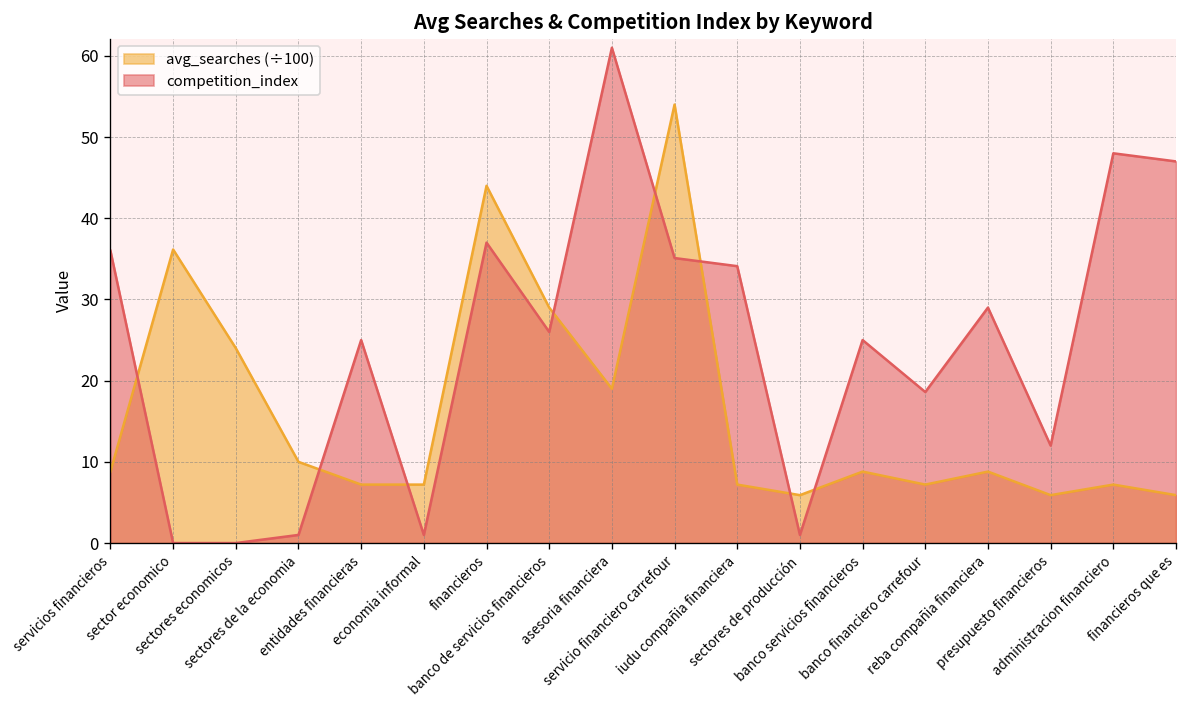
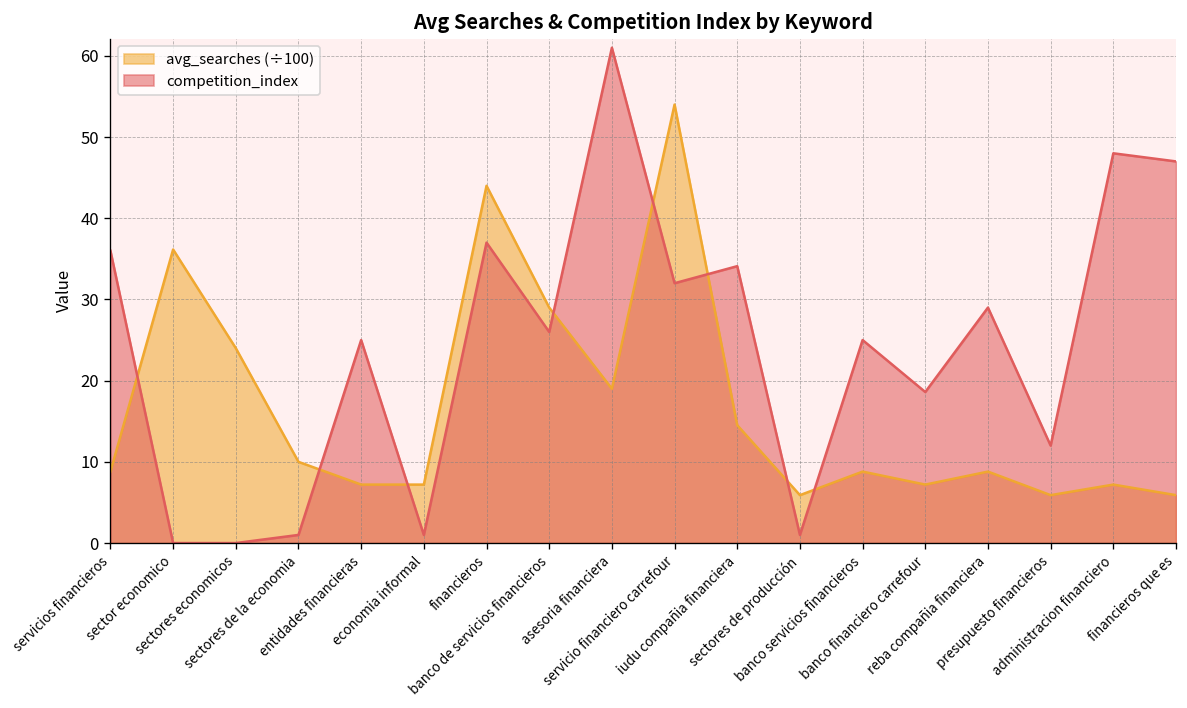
  {
    "avg_searches (÷100)": {
      "servicios financieros": 9,
      "sector economico": 36,
      "sectores economicos": 24,
      "sectores de la economia": 10,
      "entidades financieras": 7,
      "economia informal": 7,
      "financieros": 44,
      "banco de servicios financieros": 29,
      "asesoria financiera": 19,
      "servicio financiero carrefour": 54,
-     "iudu compañia financiera": 7,
+     "iudu compañia financiera": 15,
      "sectores de producción": 6,
      "banco servicios financieros": 9,
      "banco financiero carrefour": 7,
      "reba compañia financiera": 9,
      "presupuesto financieros": 6,
      "administracion financiero": 7,
      "financieros que es": 6
    },
    "competition_index": {
      "servicios financieros": 36,
      "sector economico": 0,
      "sectores economicos": 0,
      "sectores de la economia": 1,
      "entidades financieras": 25,
      "economia informal": 1,
      "financieros": 37,
      "banco de servicios financieros": 26,
      "asesoria financiera": 61,
-     "servicio financiero carrefour": 35,
+     "servicio financiero carrefour": 32,
      "iudu compañia financiera": 34,
      "sectores de producción": 1,
      "banco servicios financieros": 25,
      "banco financiero carrefour": 19,
      "reba compañia financiera": 29,
      "presupuesto financieros": 12,
      "administracion financiero": 48,
      "financieros que es": 47
    }
  }
